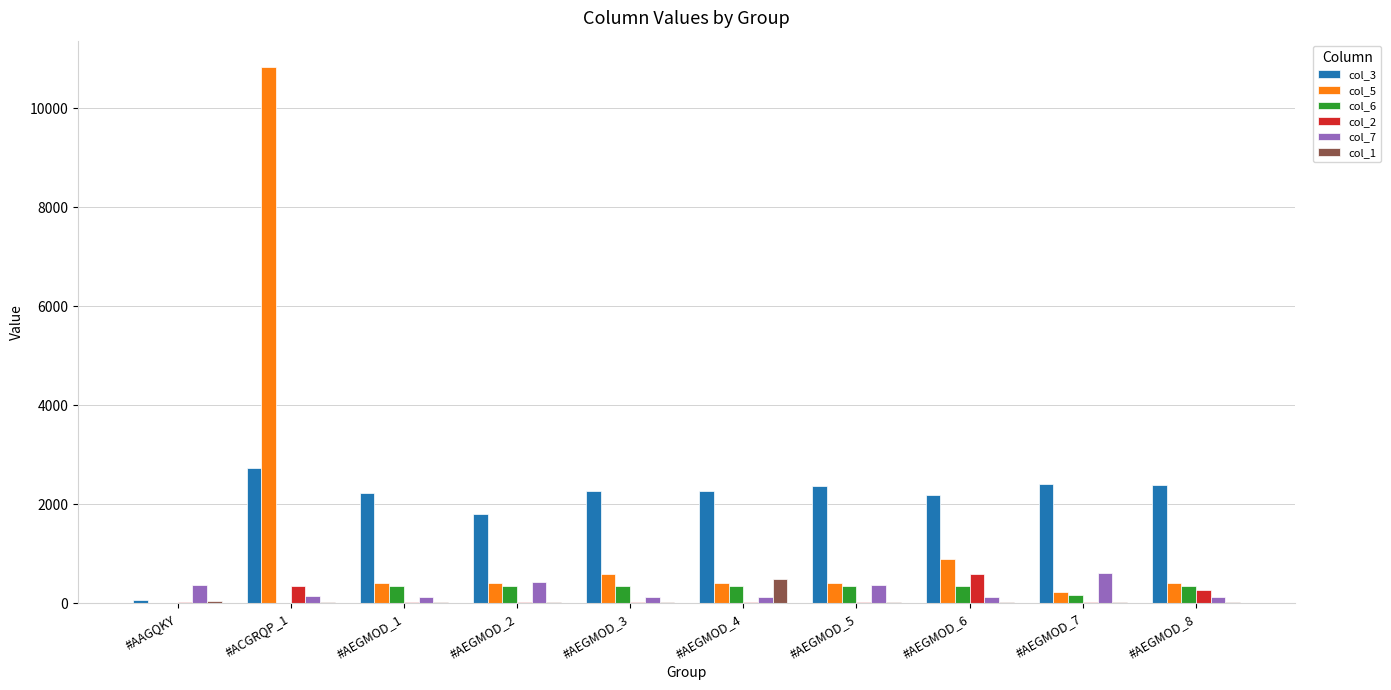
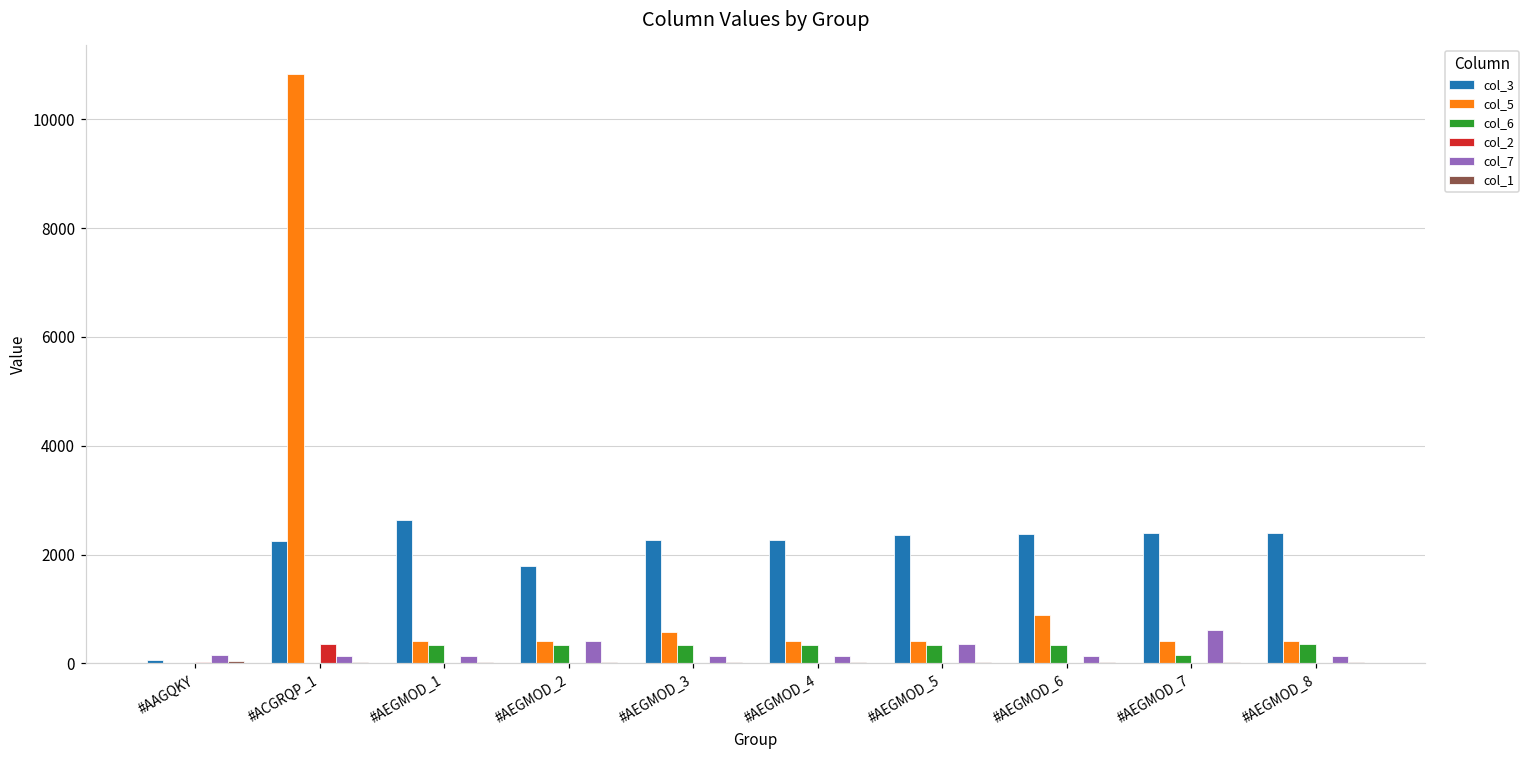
  {
    "col_3": {
      "#AAGQKY": 100,
-     "#ACGRQP_1": 2700,
-     "#AEGMOD_1": 2200,
+     "#ACGRQP_1": 2200,
+     "#AEGMOD_1": 2600,
      "#AEGMOD_2": 1800,
      "#AEGMOD_3": 2300,
      "#AEGMOD_4": 2300,
      "#AEGMOD_5": 2400,
-     "#AEGMOD_6": 2200,
+     "#AEGMOD_6": 2400,
      "#AEGMOD_7": 2400,
      "#AEGMOD_8": 2400
    },
    "col_5": {
      "#AAGQKY": 0,
      "#ACGRQP_1": 10800,
      "#AEGMOD_1": 400,
      "#AEGMOD_2": 400,
      "#AEGMOD_3": 600,
      "#AEGMOD_4": 400,
      "#AEGMOD_5": 400,
      "#AEGMOD_6": 900,
-     "#AEGMOD_7": 200,
+     "#AEGMOD_7": 400,
      "#AEGMOD_8": 400
    },
    "col_6": {
      "#AAGQKY": 0,
      "#ACGRQP_1": 0,
      "#AEGMOD_1": 300,
      "#AEGMOD_2": 300,
      "#AEGMOD_3": 300,
      "#AEGMOD_4": 300,
      "#AEGMOD_5": 300,
      "#AEGMOD_6": 300,
      "#AEGMOD_7": 200,
      "#AEGMOD_8": 400
    },
    "col_2": {
      "#ACGRQP_1": 300,
-     "#AEGMOD_6": 600,
-     "#AEGMOD_8": 300
+     "#AEGMOD_6": 0,
+     "#AEGMOD_8": 0
    },
    "col_7": {
-     "#AAGQKY": 400,
+     "#AAGQKY": 100,
      "#ACGRQP_1": 100,
      "#AEGMOD_1": 100,
      "#AEGMOD_2": 400,
      "#AEGMOD_3": 100,
      "#AEGMOD_4": 100,
      "#AEGMOD_5": 400,
      "#AEGMOD_6": 100,
      "#AEGMOD_7": 600,
      "#AEGMOD_8": 100
    },
    "col_1": {
-     "#AEGMOD_4": 500
+     "#AEGMOD_4": 0
    }
  }
